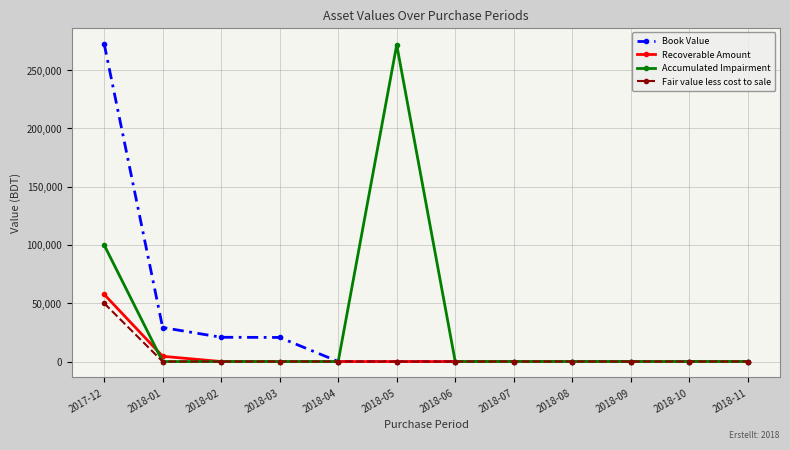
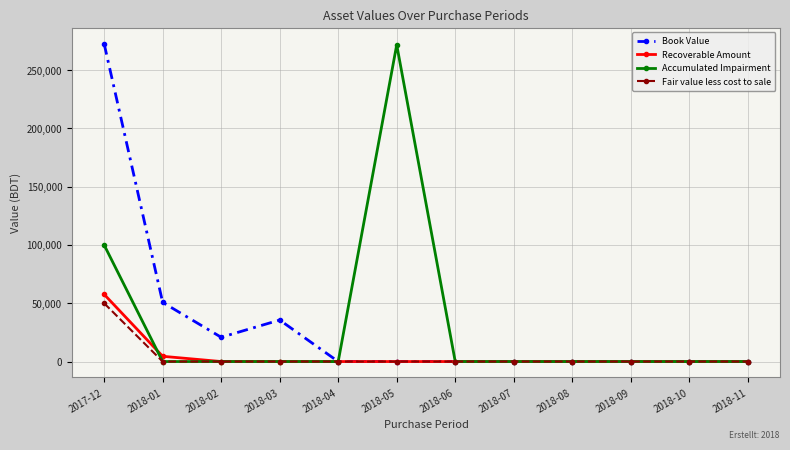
  {
    "Book Value": {
      "2017-12": "273,000",
-     "2018-01": "29,000",
+     "2018-01": "51,000",
      "2018-02": "21,000",
-     "2018-03": "21,000"
+     "2018-03": "36,000"
    },
    "Recoverable Amount": {
      "2017-12": "58,000",
      "2018-01": "5,000"
    },
    "Accumulated Impairment": {
      "2017-12": "100,000",
      "2018-05": "272,000"
    },
    "Fair value less cost to sale": {
      "2017-12": "50,000"
    }
  }
